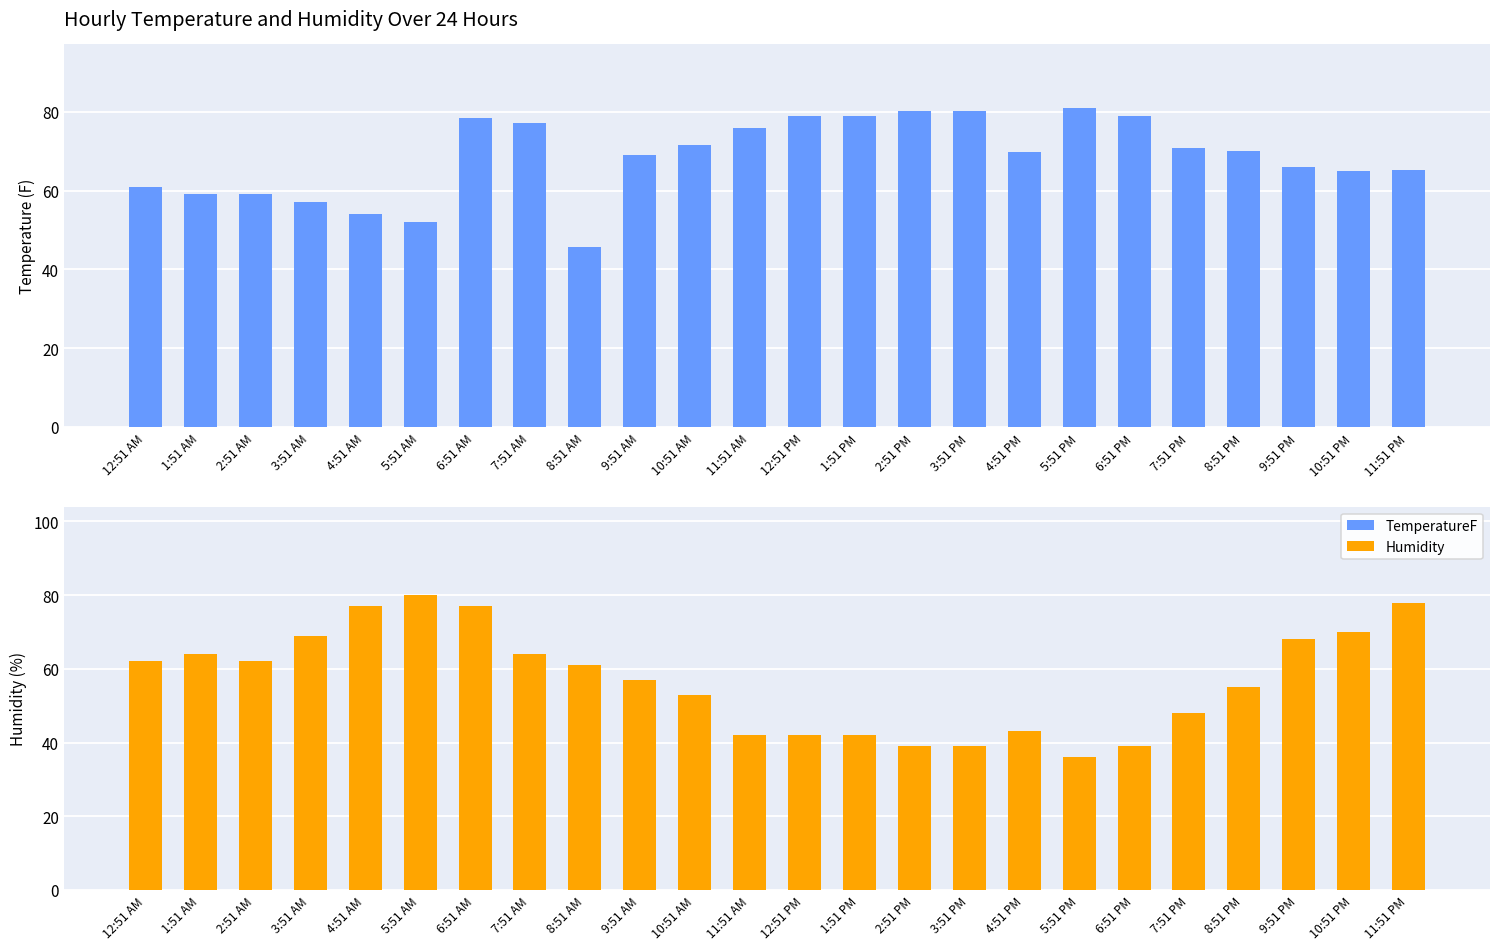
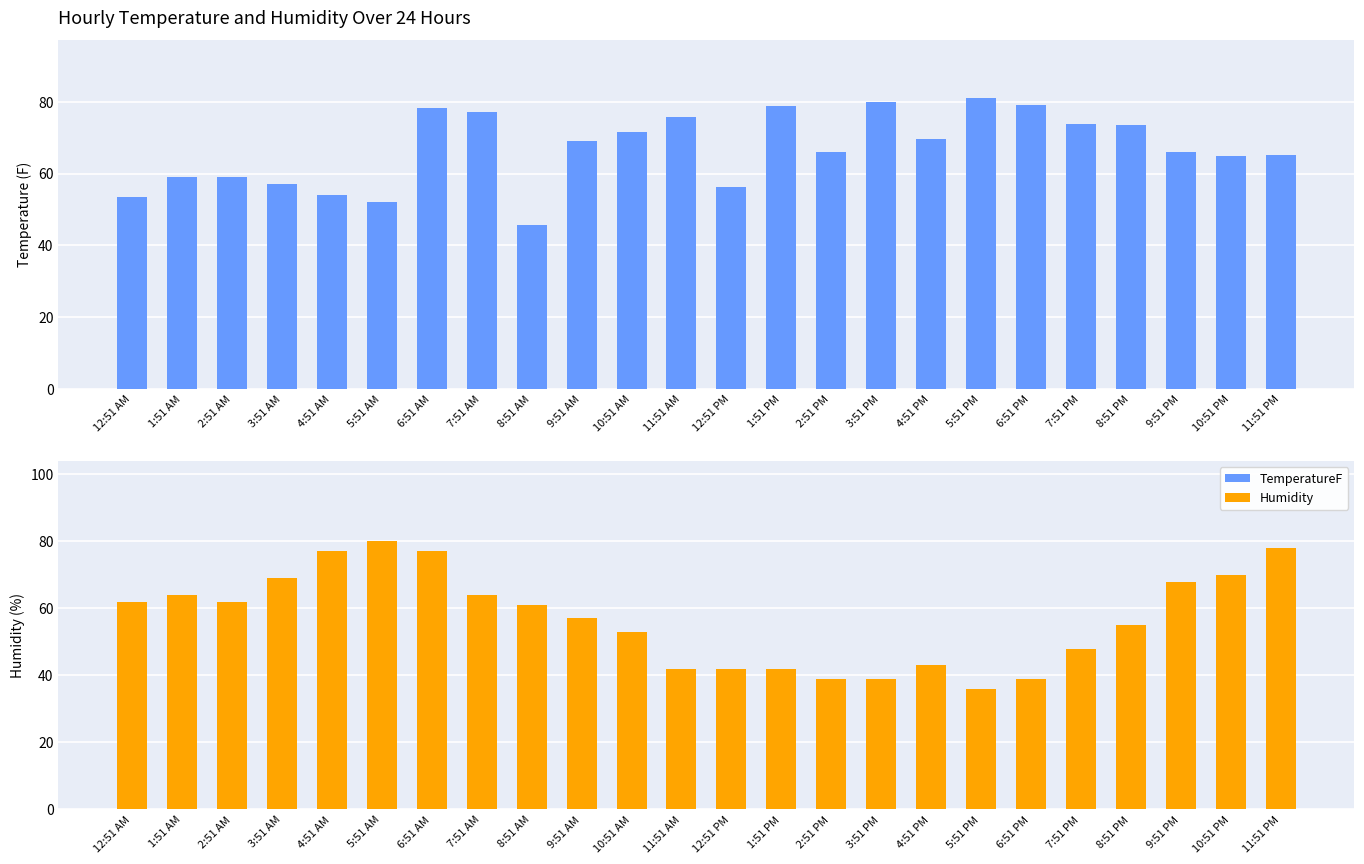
  {
    "Hourly Temperature and Humidity Over 24 Hours": {
-     "12:51 AM": 61,
+     "12:51 AM": 53,
      "1:51 AM": 59,
      "2:51 AM": 59,
      "3:51 AM": 57,
      "4:51 AM": 54,
      "5:51 AM": 52,
      "6:51 AM": 78,
      "7:51 AM": 77,
      "8:51 AM": 46,
      "9:51 AM": 69,
      "10:51 AM": 72,
      "11:51 AM": 76,
-     "12:51 PM": 79,
+     "12:51 PM": 56,
      "1:51 PM": 79,
-     "2:51 PM": 80,
+     "2:51 PM": 66,
      "3:51 PM": 80,
      "4:51 PM": 70,
      "5:51 PM": 81,
      "6:51 PM": 79,
-     "7:51 PM": 71,
-     "8:51 PM": 70,
+     "7:51 PM": 74,
+     "8:51 PM": 74,
      "9:51 PM": 66,
      "10:51 PM": 65,
      "11:51 PM": 65
    }
  }
